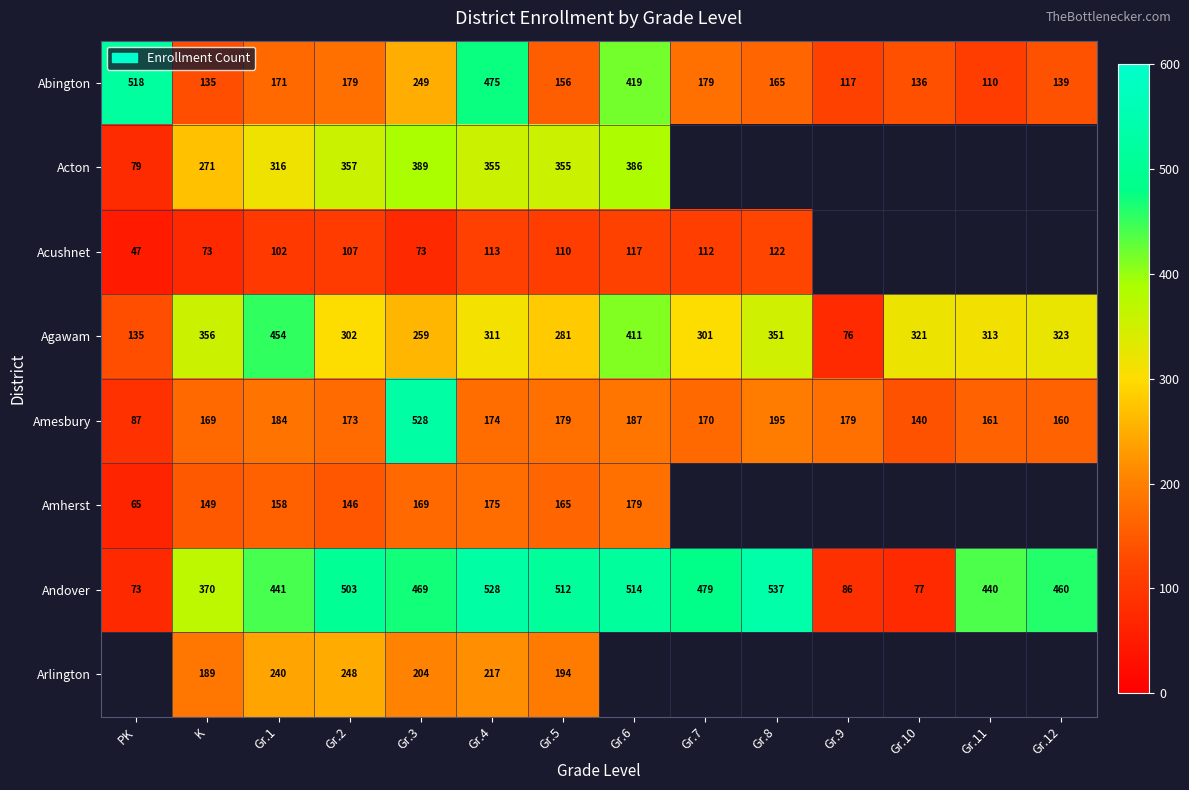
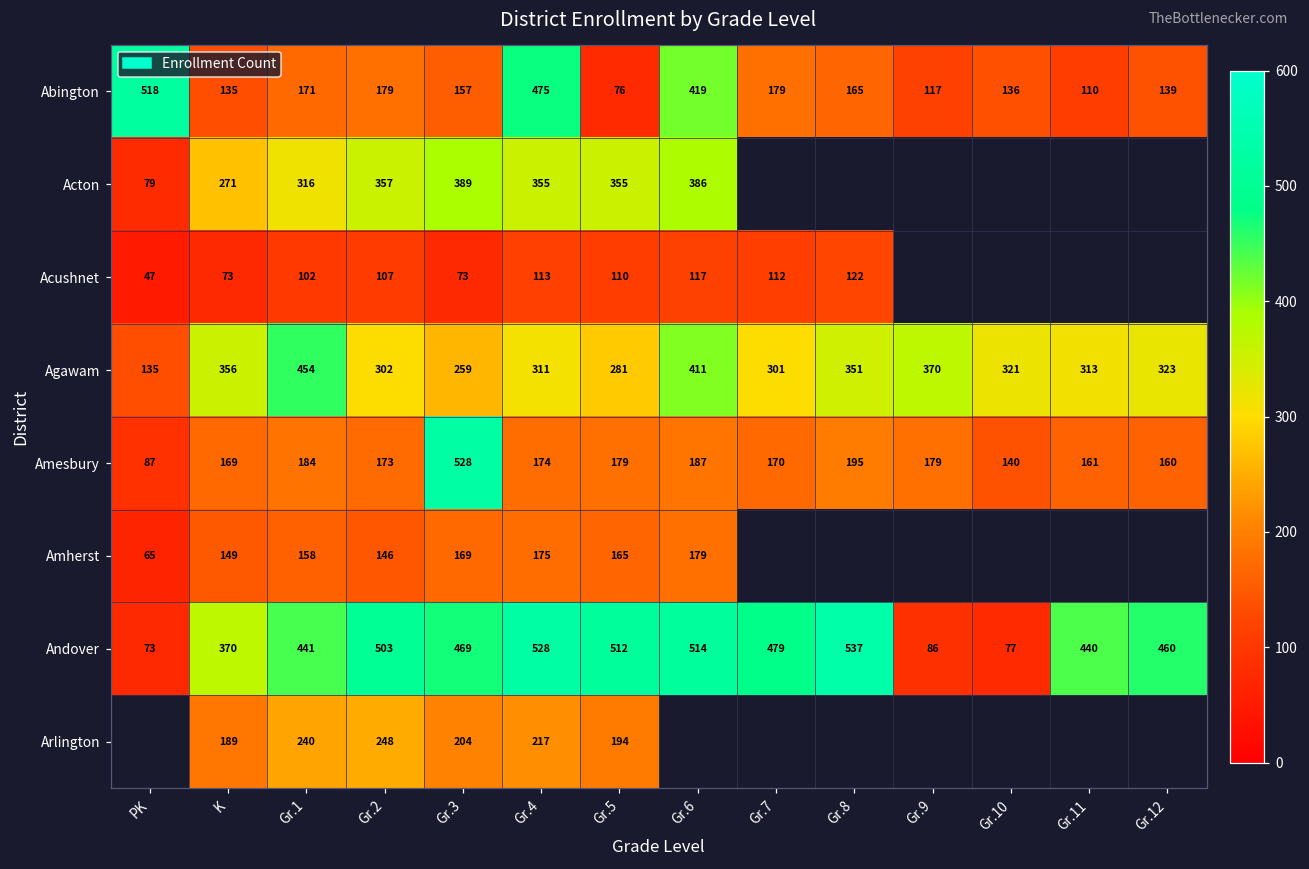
  {
    "Abington": {
      "PK": 518,
      "K": 135,
      "Gr.1": 171,
      "Gr.2": 179,
-     "Gr.3": 249,
+     "Gr.3": 157,
      "Gr.4": 475,
-     "Gr.5": 156,
+     "Gr.5": 76,
      "Gr.6": 419,
      "Gr.7": 179,
      "Gr.8": 165,
      "Gr.9": 117,
      "Gr.10": 136,
      "Gr.11": 110,
      "Gr.12": 139
    },
    "Acton": {
      "PK": 79,
      "K": 271,
      "Gr.1": 316,
      "Gr.2": 357,
      "Gr.3": 389,
      "Gr.4": 355,
      "Gr.5": 355,
      "Gr.6": 386
    },
    "Acushnet": {
      "PK": 47,
      "K": 73,
      "Gr.1": 102,
      "Gr.2": 107,
      "Gr.3": 73,
      "Gr.4": 113,
      "Gr.5": 110,
      "Gr.6": 117,
      "Gr.7": 112,
      "Gr.8": 122
    },
    "Agawam": {
      "PK": 135,
      "K": 356,
      "Gr.1": 454,
      "Gr.2": 302,
      "Gr.3": 259,
      "Gr.4": 311,
      "Gr.5": 281,
      "Gr.6": 411,
      "Gr.7": 301,
      "Gr.8": 351,
-     "Gr.9": 76,
+     "Gr.9": 370,
      "Gr.10": 321,
      "Gr.11": 313,
      "Gr.12": 323
    },
    "Amesbury": {
      "PK": 87,
      "K": 169,
      "Gr.1": 184,
      "Gr.2": 173,
      "Gr.3": 528,
      "Gr.4": 174,
      "Gr.5": 179,
      "Gr.6": 187,
      "Gr.7": 170,
      "Gr.8": 195,
      "Gr.9": 179,
      "Gr.10": 140,
      "Gr.11": 161,
      "Gr.12": 160
    },
    "Amherst": {
      "PK": 65,
      "K": 149,
      "Gr.1": 158,
      "Gr.2": 146,
      "Gr.3": 169,
      "Gr.4": 175,
      "Gr.5": 165,
      "Gr.6": 179
    },
    "Andover": {
      "PK": 73,
      "K": 370,
      "Gr.1": 441,
      "Gr.2": 503,
      "Gr.3": 469,
      "Gr.4": 528,
      "Gr.5": 512,
      "Gr.6": 514,
      "Gr.7": 479,
      "Gr.8": 537,
      "Gr.9": 86,
      "Gr.10": 77,
      "Gr.11": 440,
      "Gr.12": 460
    },
    "Arlington": {
      "K": 189,
      "Gr.1": 240,
      "Gr.2": 248,
      "Gr.3": 204,
      "Gr.4": 217,
      "Gr.5": 194
    }
  }
